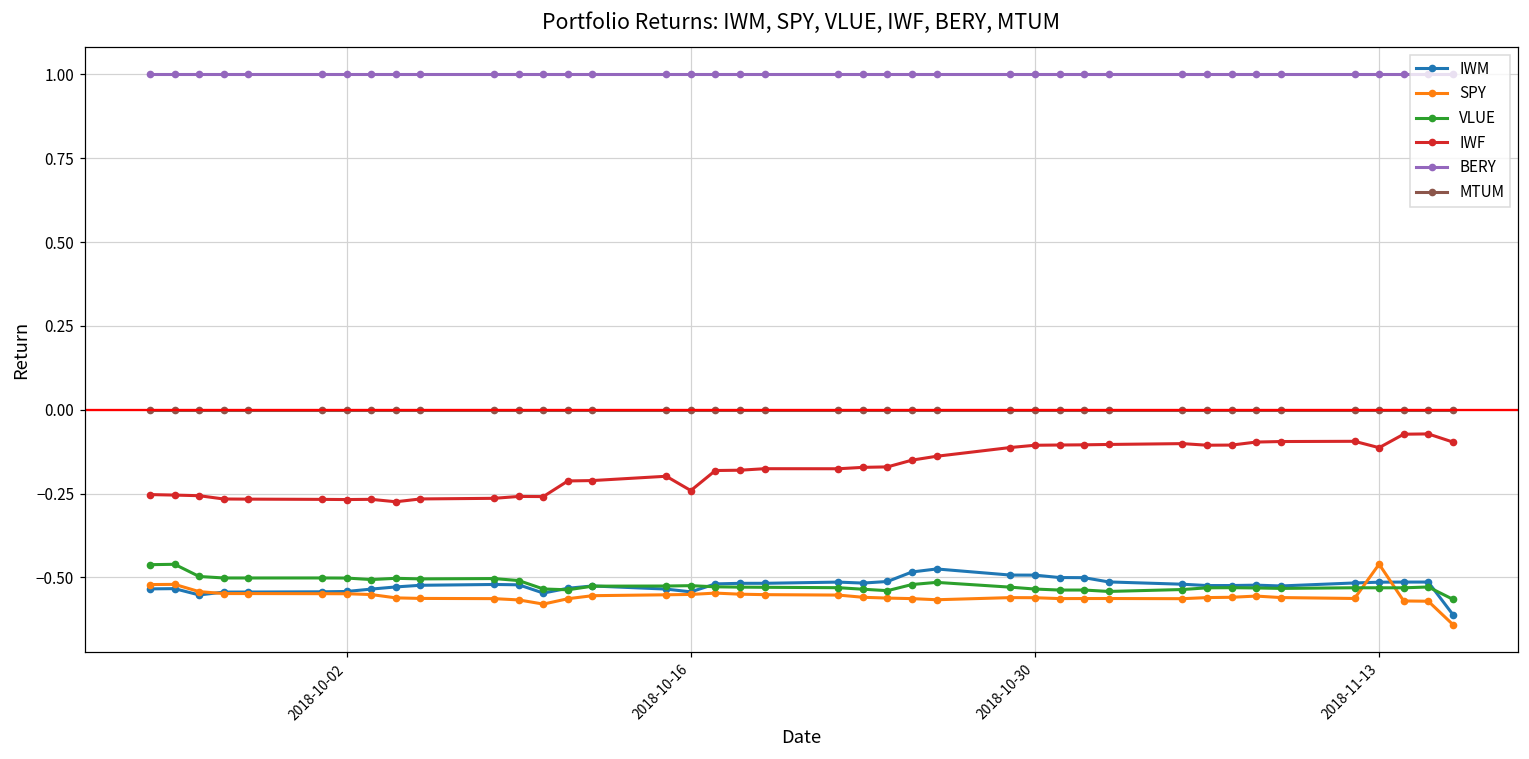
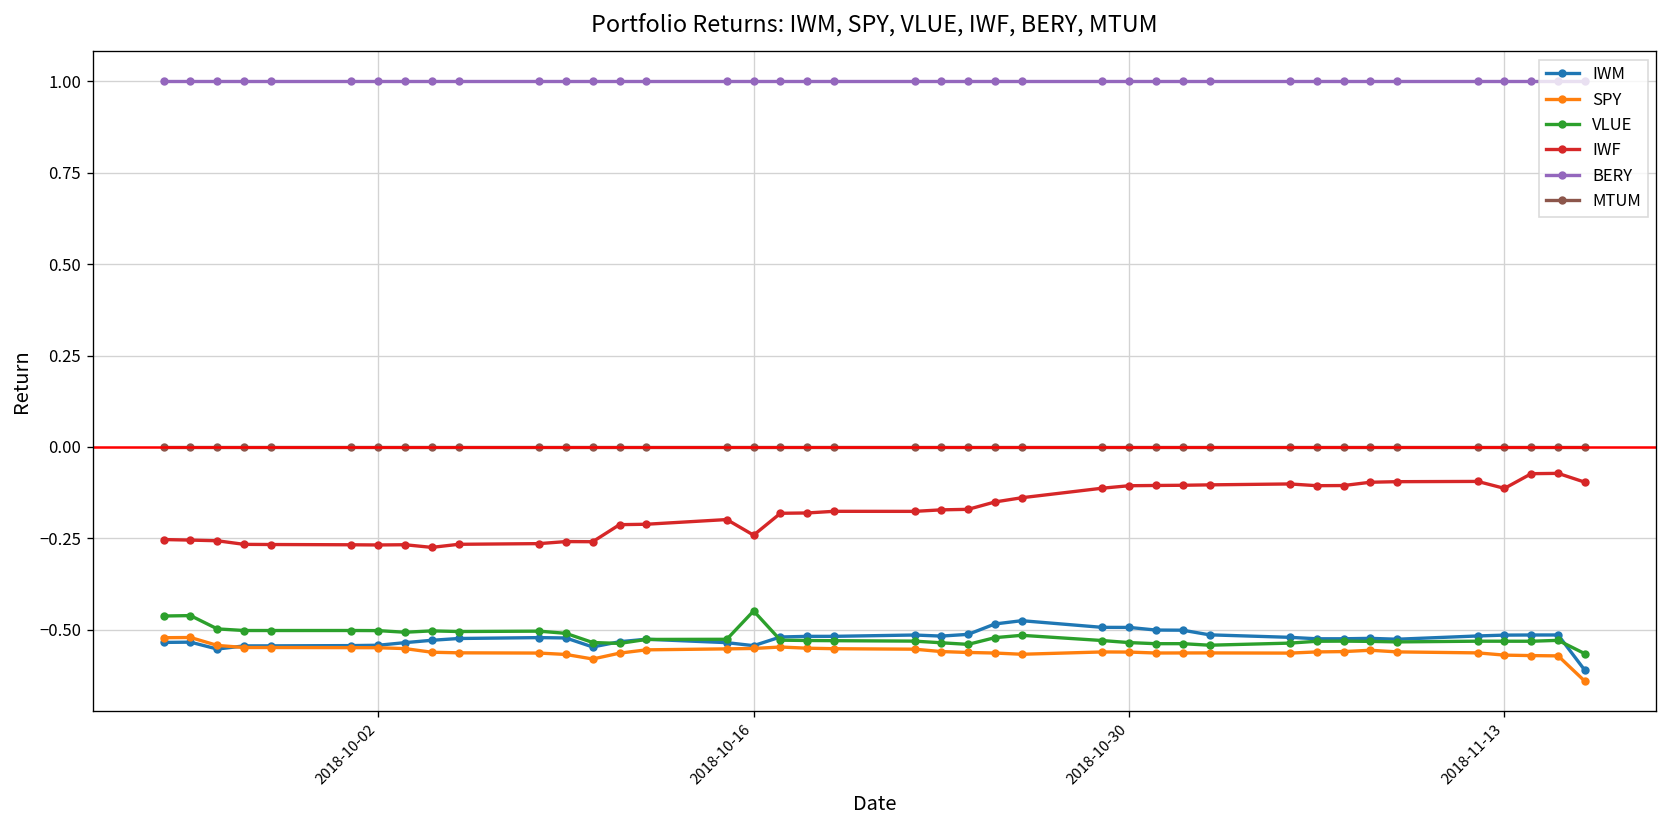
  {
    "IWM": {
      "2018-10-30": -0.49,
      "2018-11-13": -0.51
    },
    "SPY": {
      "2018-10-30": -0.56,
-     "2018-11-13": -0.46
+     "2018-11-13": -0.57
    },
    "VLUE": {
      "2018-10-02": -0.50,
-     "2018-10-16": -0.52,
+     "2018-10-16": -0.45,
      "2018-10-30": -0.53,
      "2018-11-13": -0.53
    },
    "IWF": {
      "2018-10-02": -0.27,
      "2018-10-16": -0.24,
      "2018-10-30": -0.11,
      "2018-11-13": -0.11
    },
    "BERY": {
      "2018-10-02": 1.00,
      "2018-10-16": 1.00,
      "2018-10-30": 1.00,
      "2018-11-13": 1.00
    },
    "MTUM": {
      "2018-10-02": 0.00,
      "2018-10-16": 0.00,
      "2018-10-30": 0.00,
      "2018-11-13": 0.00
    }
  }
